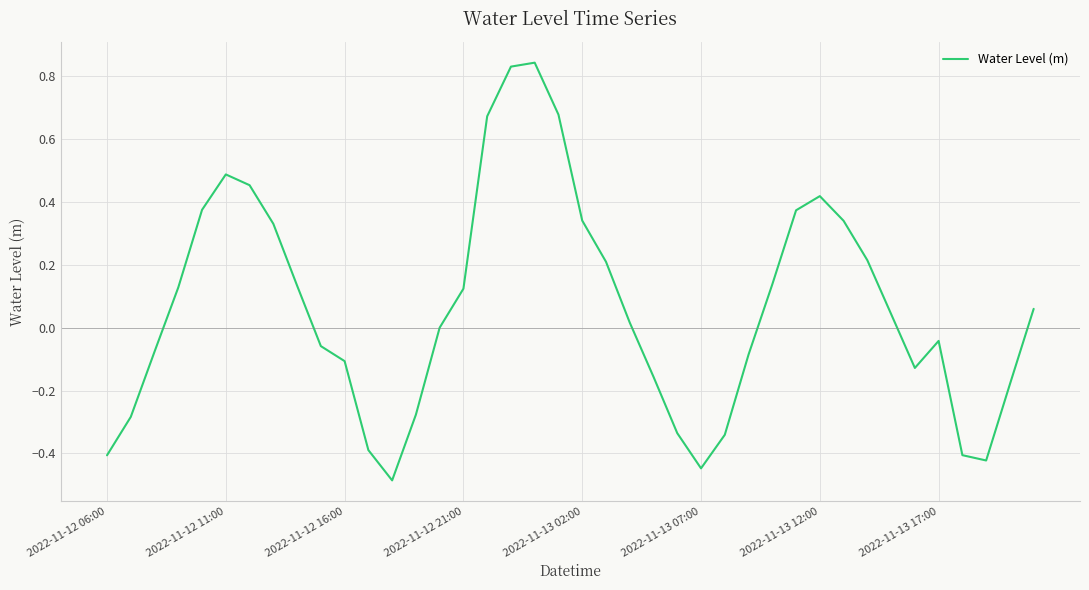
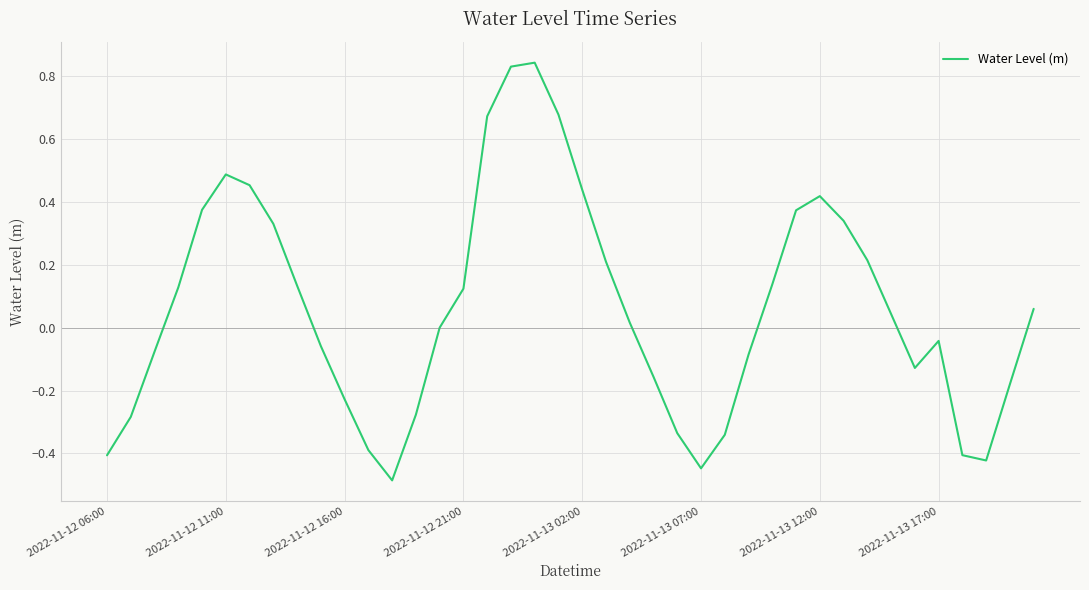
  {
    "2022-11-12 06:00": -0.41,
    "2022-11-12 11:00": 0.49,
-   "2022-11-12 16:00": -0.11,
+   "2022-11-12 16:00": -0.23,
    "2022-11-12 21:00": 0.12,
-   "2022-11-13 02:00": 0.34,
+   "2022-11-13 02:00": 0.44,
    "2022-11-13 07:00": -0.45,
    "2022-11-13 12:00": 0.42,
    "2022-11-13 17:00": -0.04
  }
